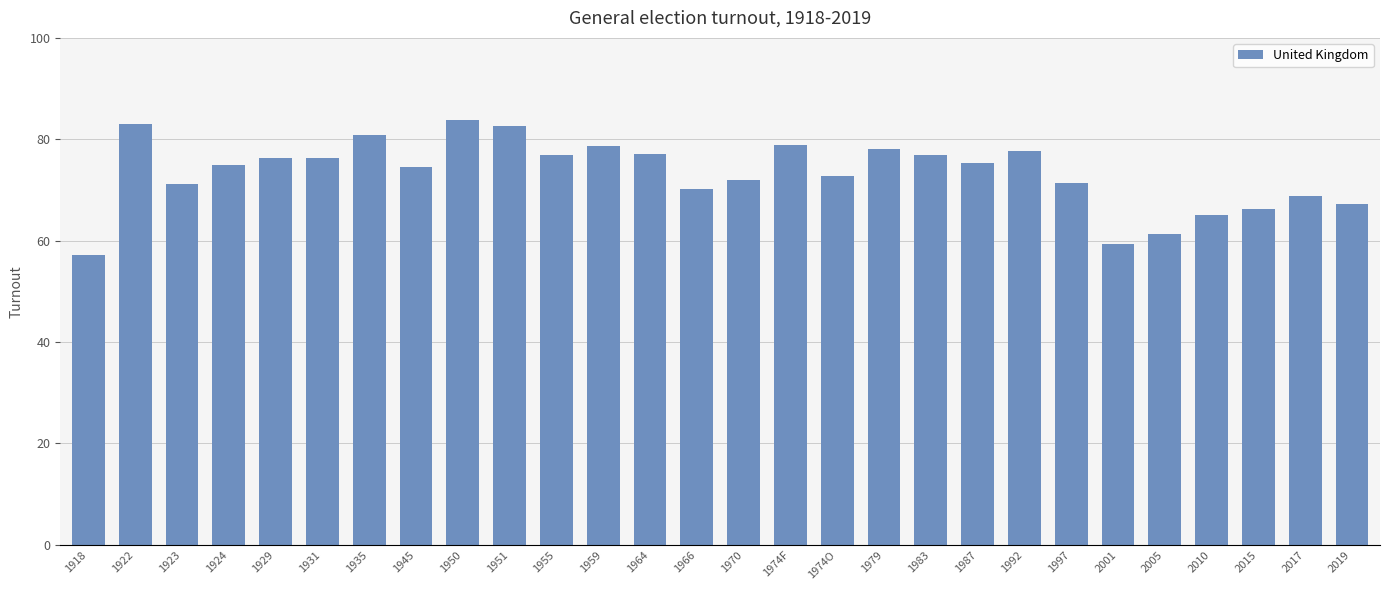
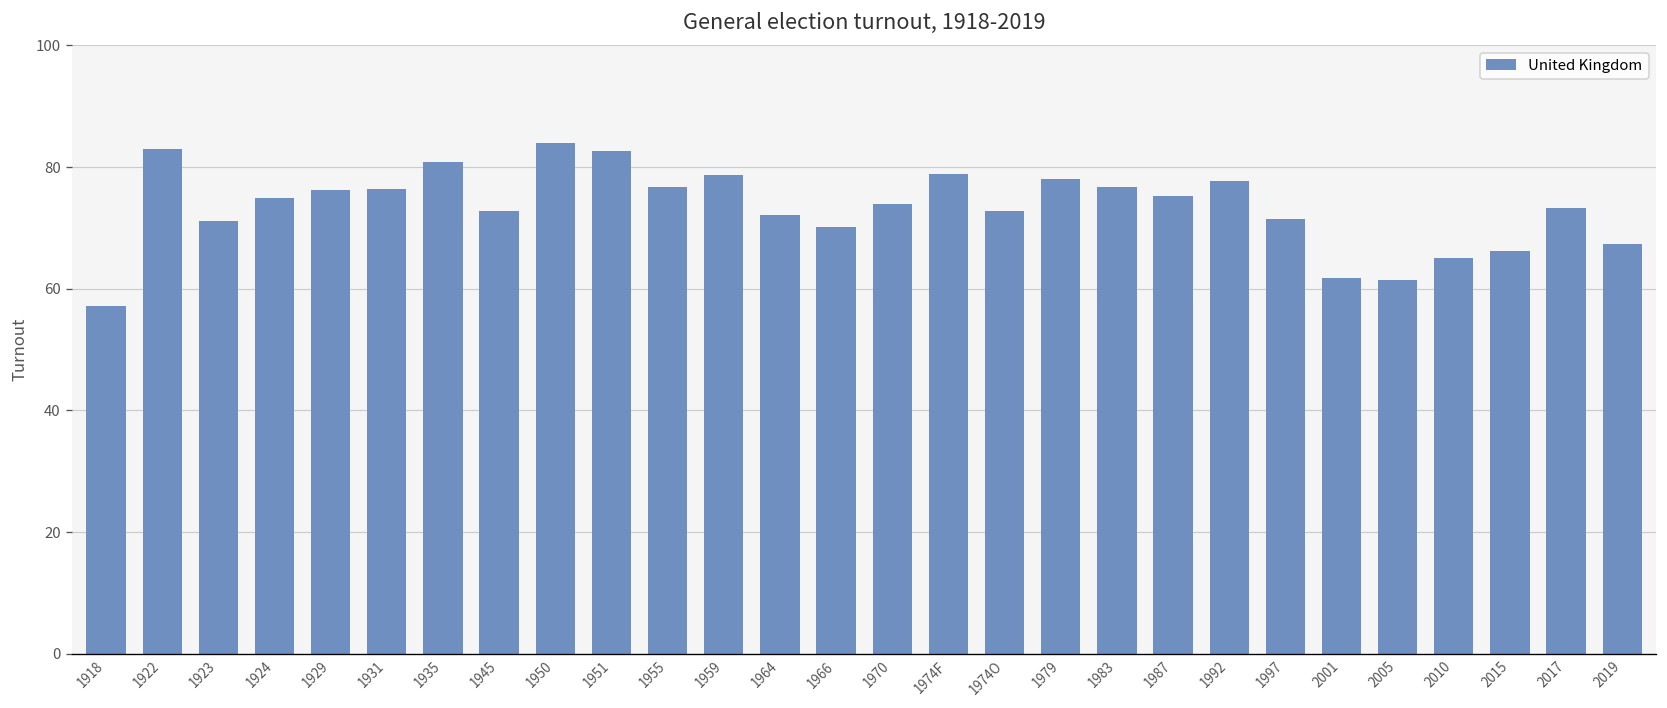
  {
    "1918": 57,
    "1922": 83,
    "1923": 71,
    "1924": 75,
    "1929": 76,
    "1931": 76,
    "1935": 81,
-   "1945": 75,
+   "1945": 73,
    "1950": 84,
    "1951": 83,
    "1955": 77,
    "1959": 79,
-   "1964": 77,
+   "1964": 72,
    "1966": 70,
-   "1970": 72,
+   "1970": 74,
    "1974F": 79,
    "1974O": 73,
    "1979": 78,
    "1983": 77,
    "1987": 75,
    "1992": 78,
    "1997": 71,
-   "2001": 59,
+   "2001": 62,
    "2005": 61,
    "2010": 65,
    "2015": 66,
-   "2017": 69,
+   "2017": 73,
    "2019": 67
  }
